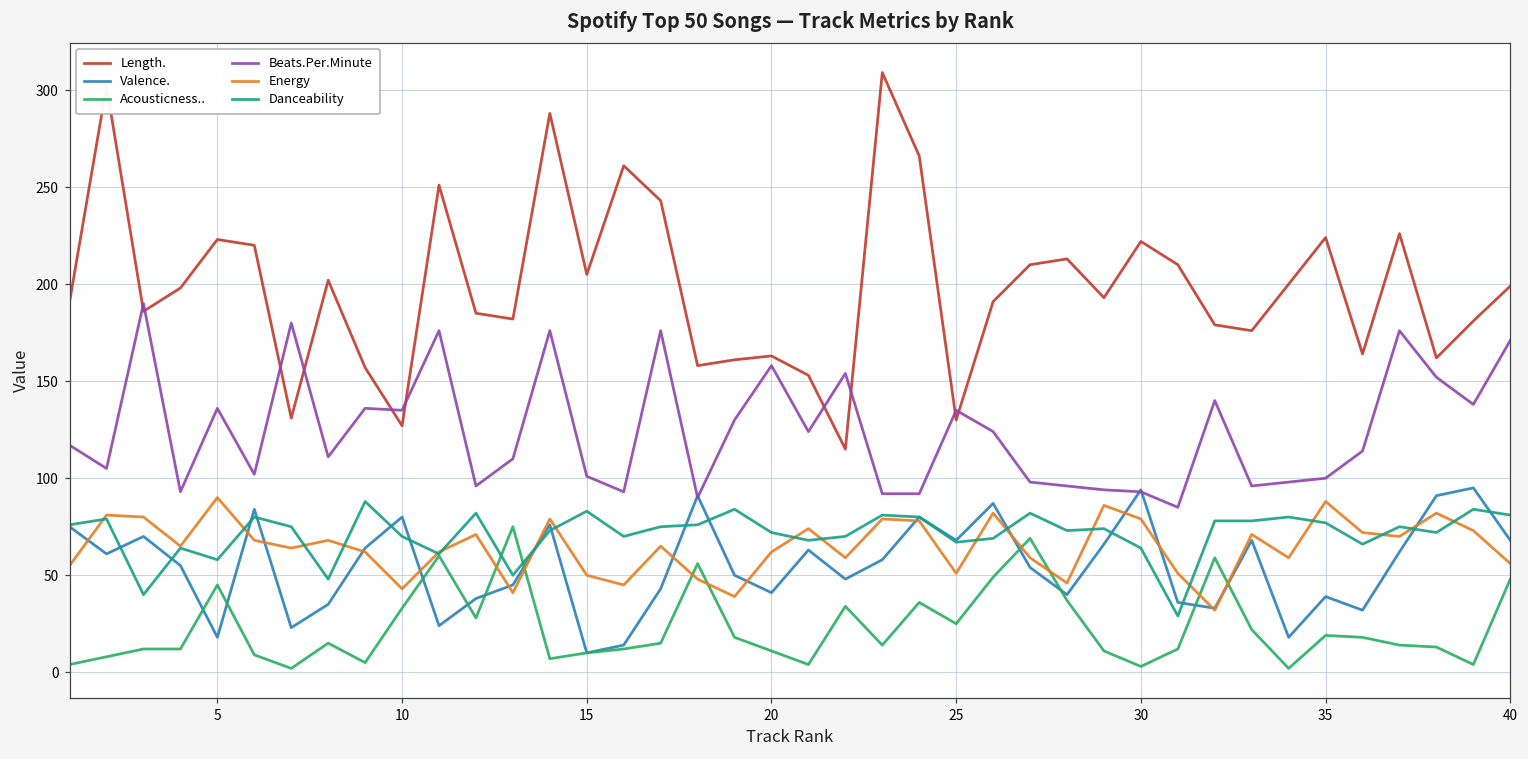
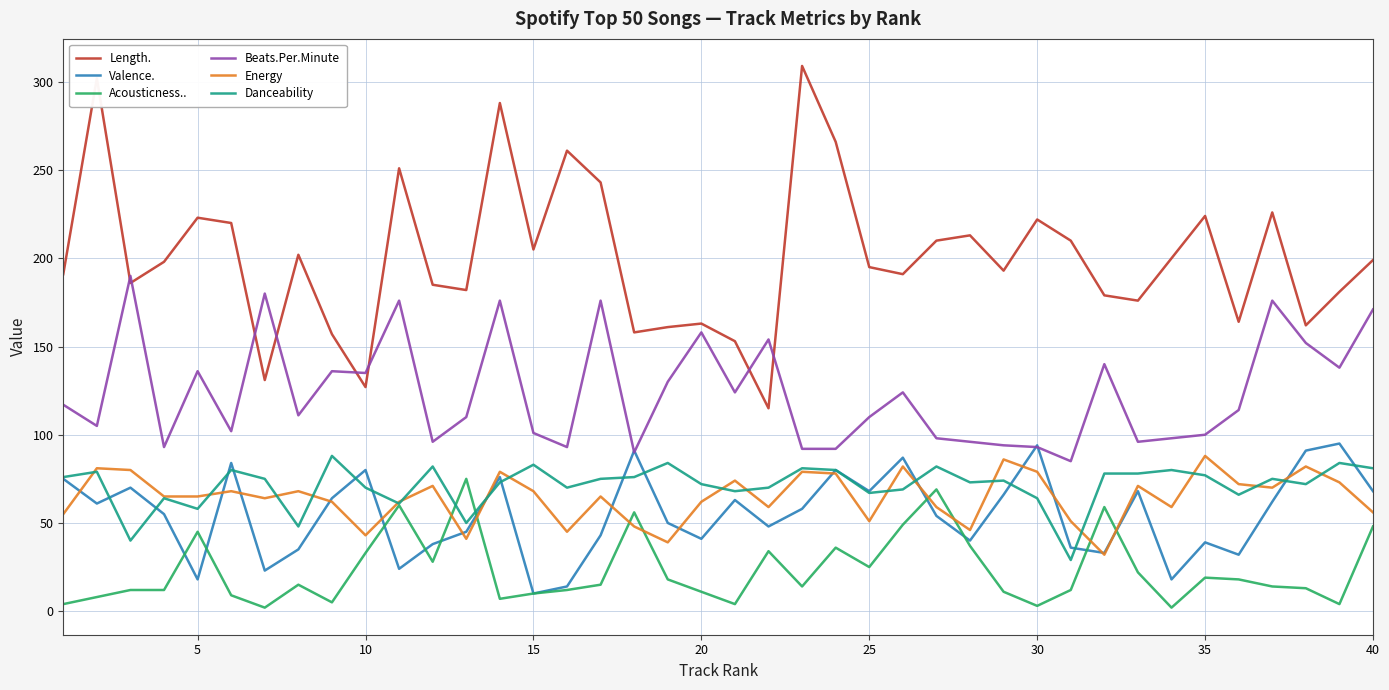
  {
    "Length.": {
      "5": 223,
      "10": 127,
      "15": 205,
      "20": 163,
-     "25": 130,
+     "25": 195,
      "30": 222,
      "35": 224,
      "40": 199
    },
    "Valence.": {
      "5": 18,
      "10": 80,
      "20": 41,
      "35": 39,
      "40": 68
    },
    "Beats.Per.Minute": {
      "5": 136,
      "10": 135,
      "15": 101,
      "20": 158,
-     "25": 135,
+     "25": 110,
      "35": 100,
      "40": 171
    },
    "Energy": {
-     "5": 90,
+     "5": 65,
      "10": 43,
-     "15": 50,
+     "15": 68,
      "20": 62,
      "25": 51,
      "30": 79,
      "35": 88,
      "40": 56
    }
  }
